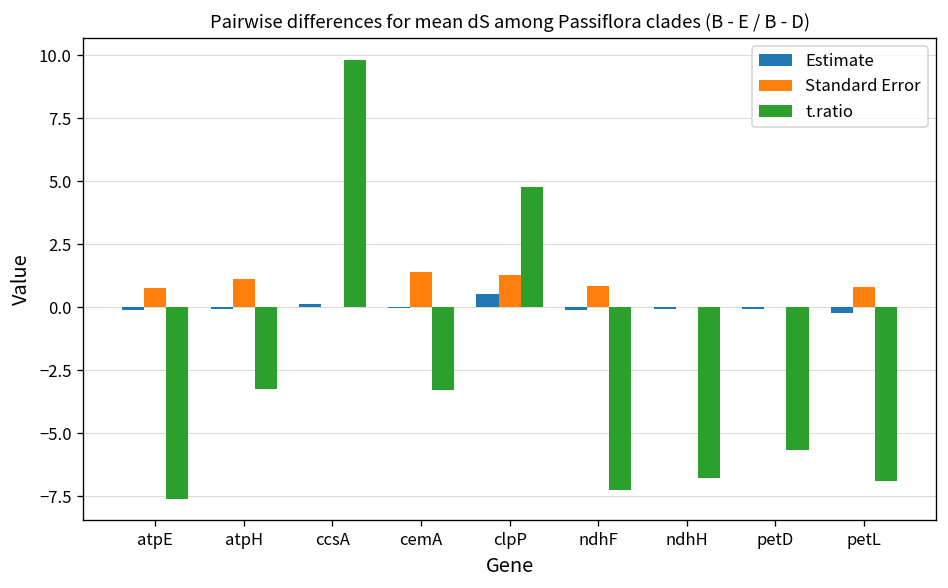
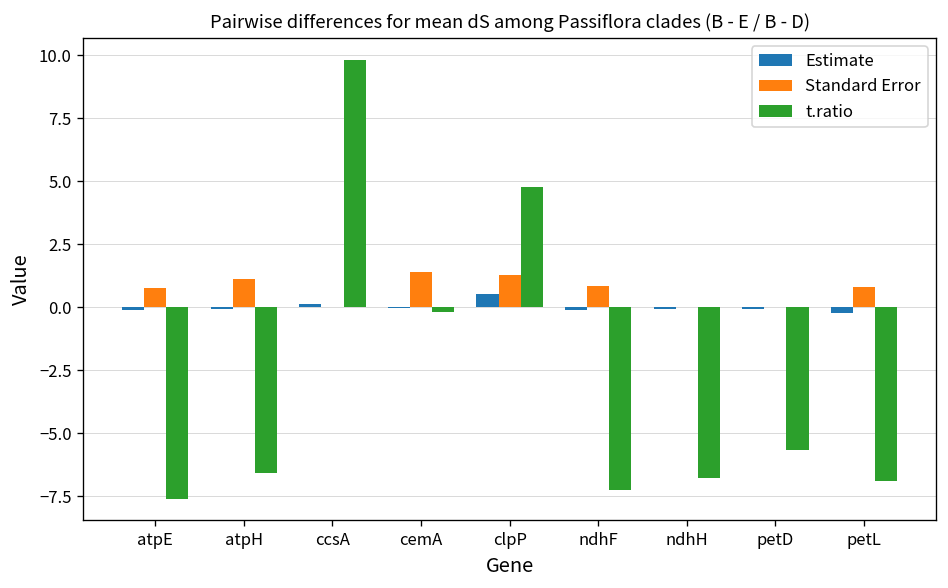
  {
    "Estimate": {
      "ccsA": 0.1,
      "clpP": 0.5,
      "petL": -0.2
    },
    "Standard Error": {
      "atpE": 0.8,
      "atpH": 1.1,
      "cemA": 1.4,
      "clpP": 1.3,
      "ndhF": 0.9,
      "petL": 0.8
    },
    "t.ratio": {
      "atpE": -7.6,
-     "atpH": -3.3,
+     "atpH": -6.6,
      "ccsA": 9.8,
-     "cemA": -3.3,
+     "cemA": -0.2,
      "clpP": 4.8,
      "ndhF": -7.3,
      "ndhH": -6.8,
      "petD": -5.7,
      "petL": -6.9
    }
  }
